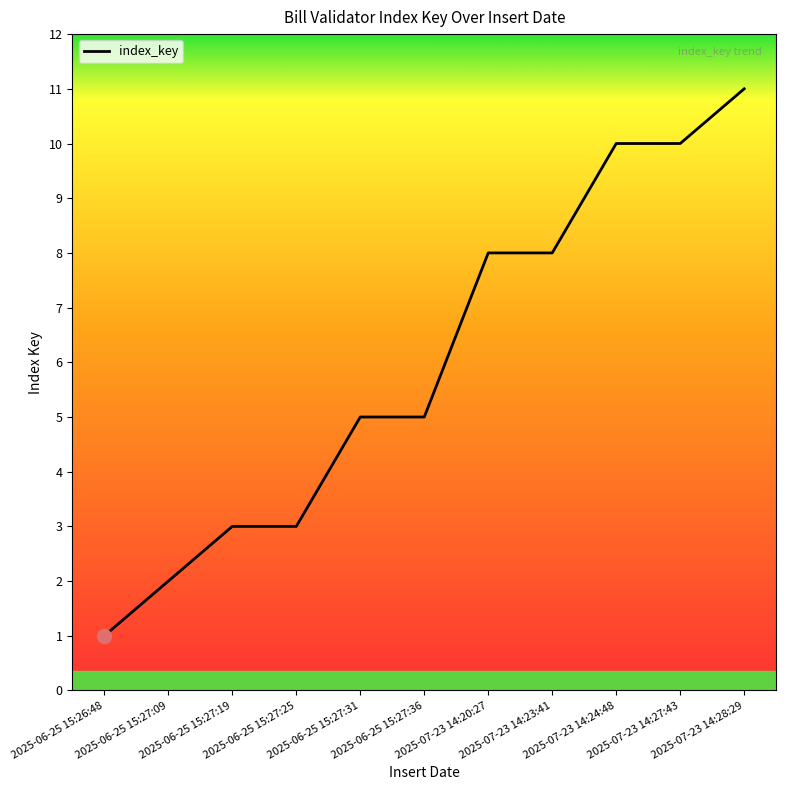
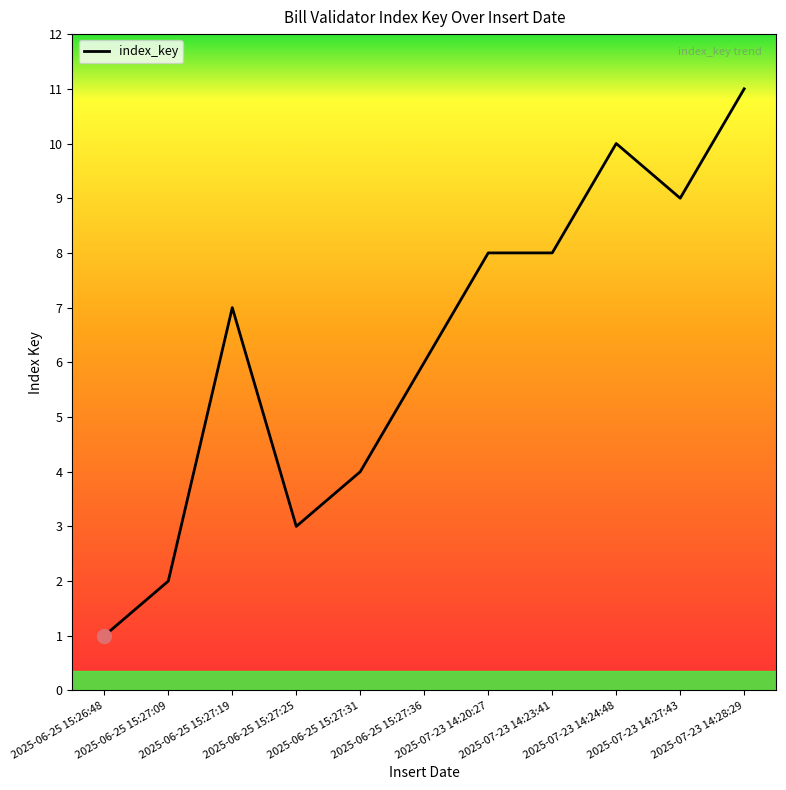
  {
    "index_key": {
      "2025-06-25 15:27:09": 2,
-     "2025-06-25 15:27:19": 3,
+     "2025-06-25 15:27:19": 7,
      "2025-06-25 15:27:25": 3,
-     "2025-06-25 15:27:31": 5,
-     "2025-06-25 15:27:36": 5,
+     "2025-06-25 15:27:31": 4,
+     "2025-06-25 15:27:36": 6,
      "2025-07-23 14:20:27": 8,
      "2025-07-23 14:23:41": 8,
      "2025-07-23 14:24:48": 10,
-     "2025-07-23 14:27:43": 10,
+     "2025-07-23 14:27:43": 9,
      "2025-07-23 14:28:29": 11
    }
  }
